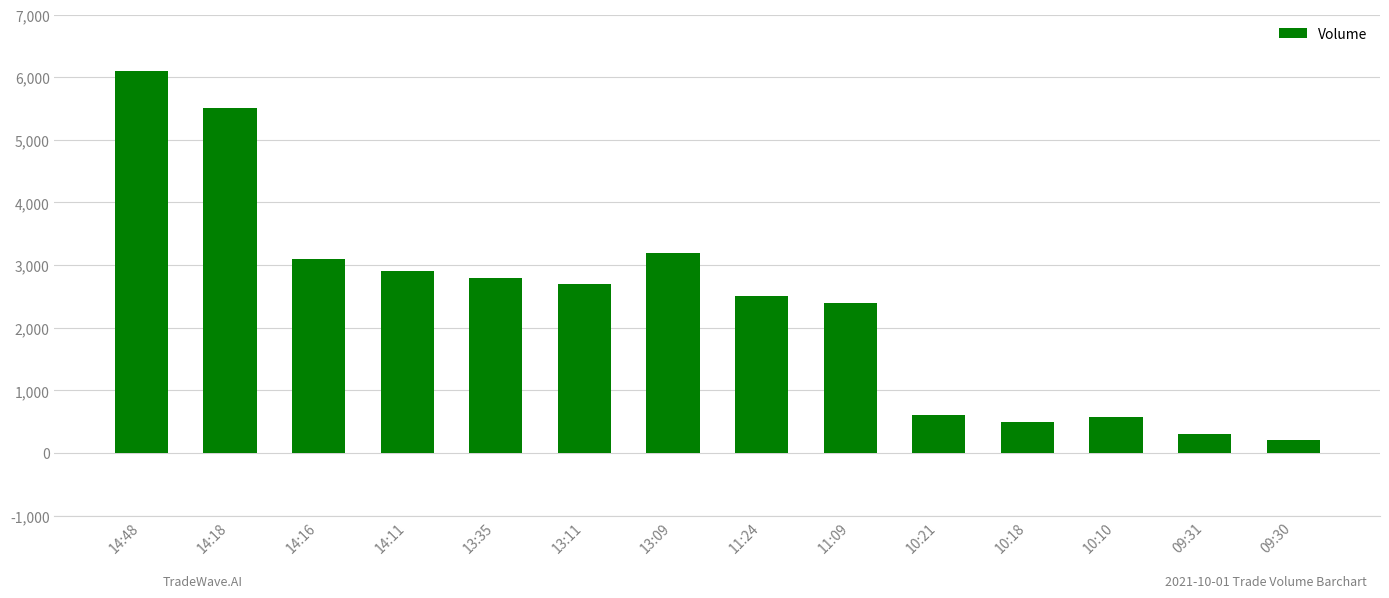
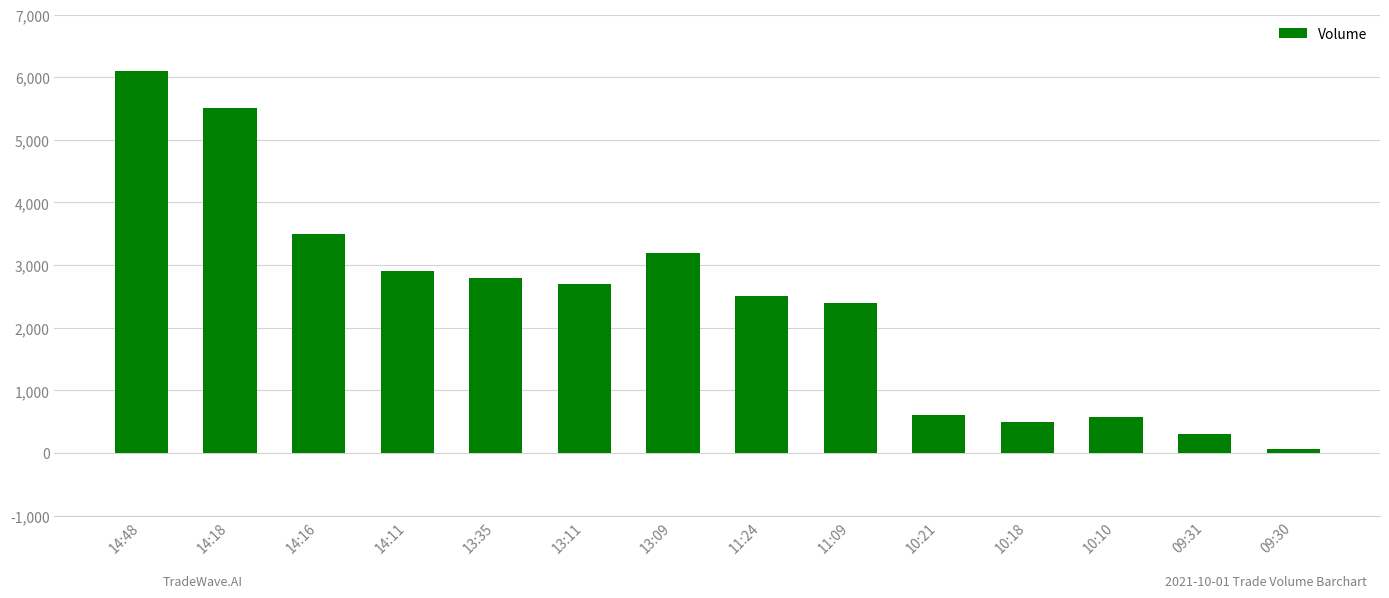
  {
    "14:48": "6,100",
    "14:18": "5,500",
-   "14:16": "3,100",
+   "14:16": "3,500",
    "14:11": "2,900",
    "13:35": "2,800",
    "13:11": "2,700",
    "13:09": "3,200",
    "11:24": "2,500",
    "11:09": "2,400",
    "10:21": "600",
    "10:18": "500",
    "10:10": "600",
    "09:31": "300",
-   "09:30": "200"
+   "09:30": "100"
  }
